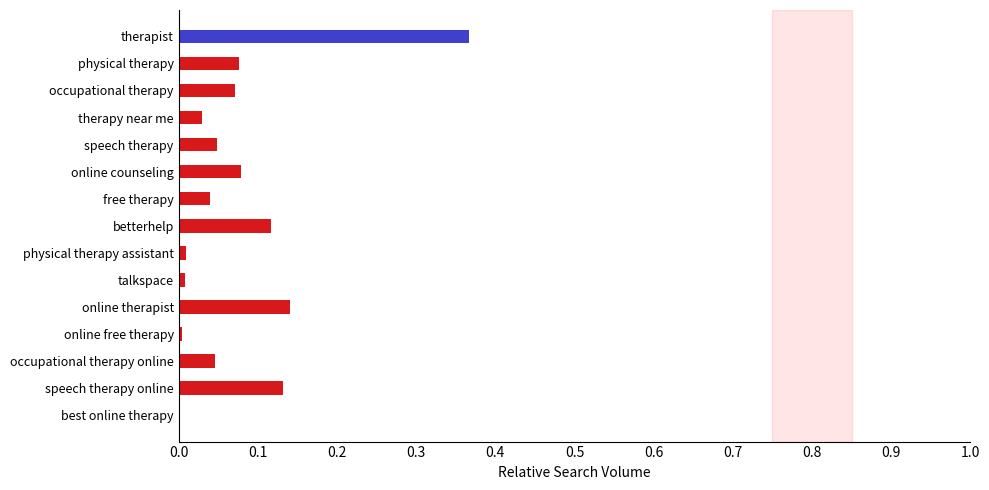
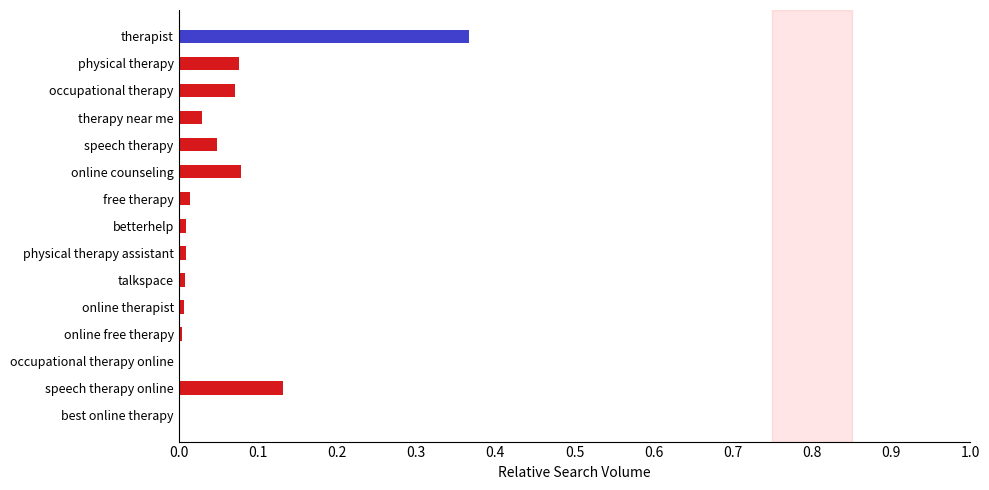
  {
    "therapist": 0.37,
    "physical therapy": 0.08,
    "occupational therapy": 0.07,
    "therapy near me": 0.03,
    "speech therapy": 0.05,
    "online counseling": 0.08,
-   "free therapy": 0.04,
-   "betterhelp": 0.12,
+   "free therapy": 0.01,
+   "betterhelp": 0.01,
    "physical therapy assistant": 0.01,
    "talkspace": 0.01,
-   "online therapist": 0.14,
+   "online therapist": 0.01,
    "online free therapy": 0.00,
-   "occupational therapy online": 0.05,
+   "occupational therapy online": 0.00,
    "speech therapy online": 0.13
  }
